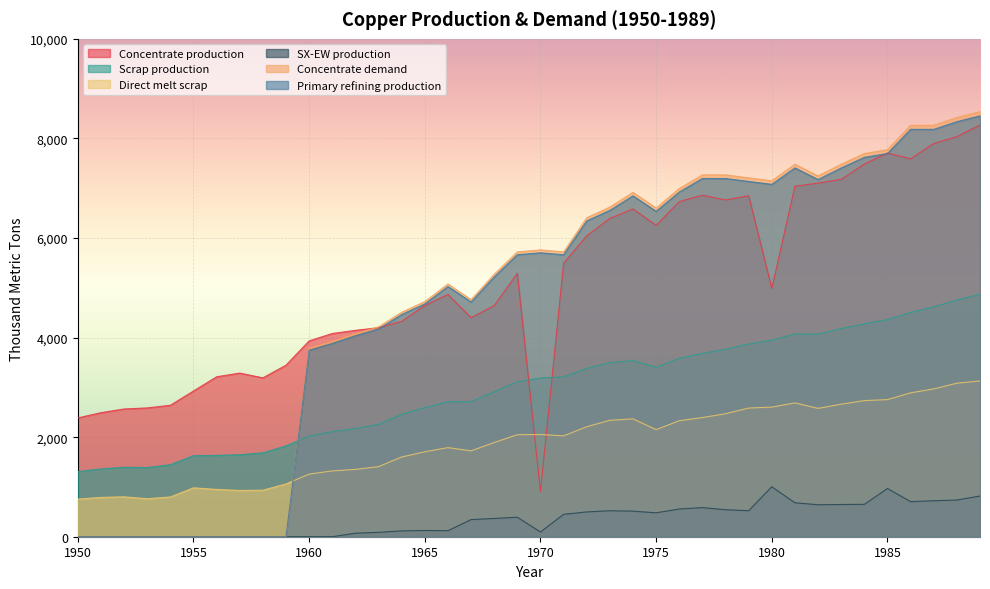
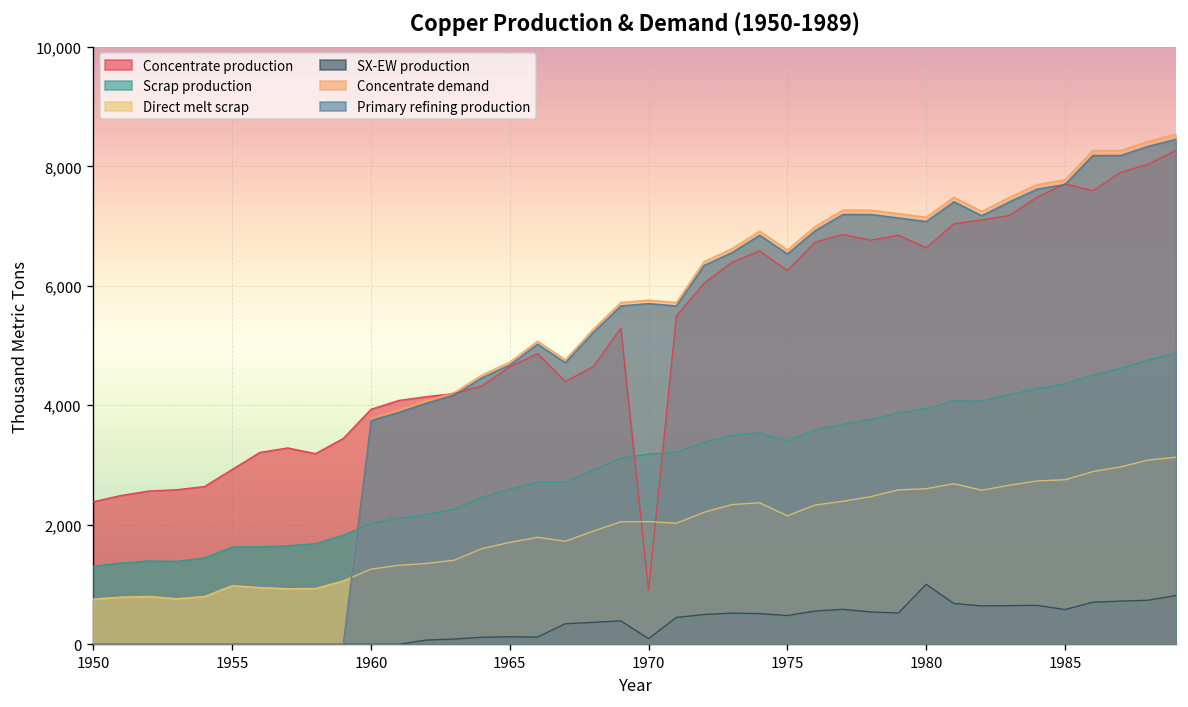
  {
    "Concentrate production": {
      "1950": "2,400",
      "1955": "2,900",
      "1960": "3,900",
      "1970": "900",
      "1975": "6,300",
-     "1980": "5,000"
+     "1980": "6,600"
    },
    "SX-EW production": {
      "1960": "0",
      "1965": "100",
      "1970": "100",
      "1975": "500",
      "1980": "1,000",
-     "1985": "1,000"
+     "1985": "600"
    }
  }
